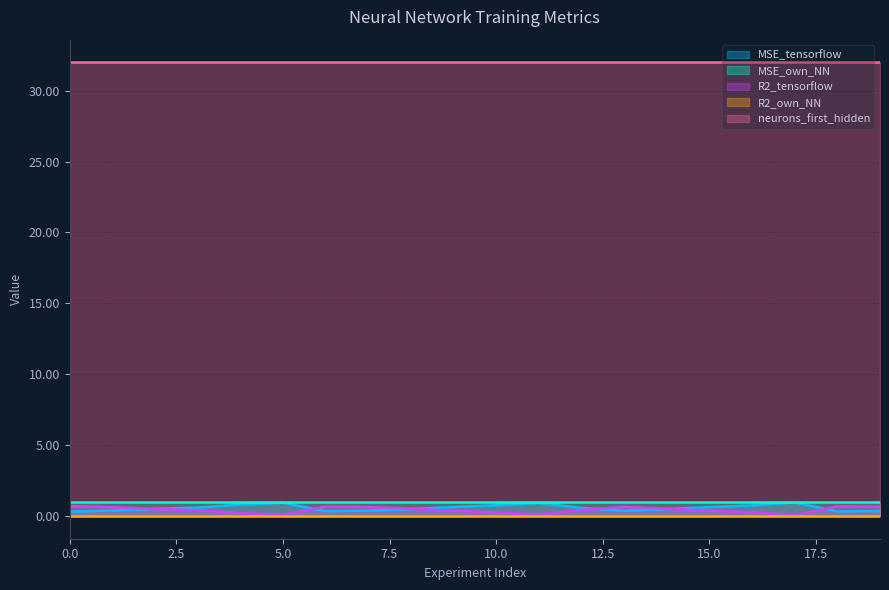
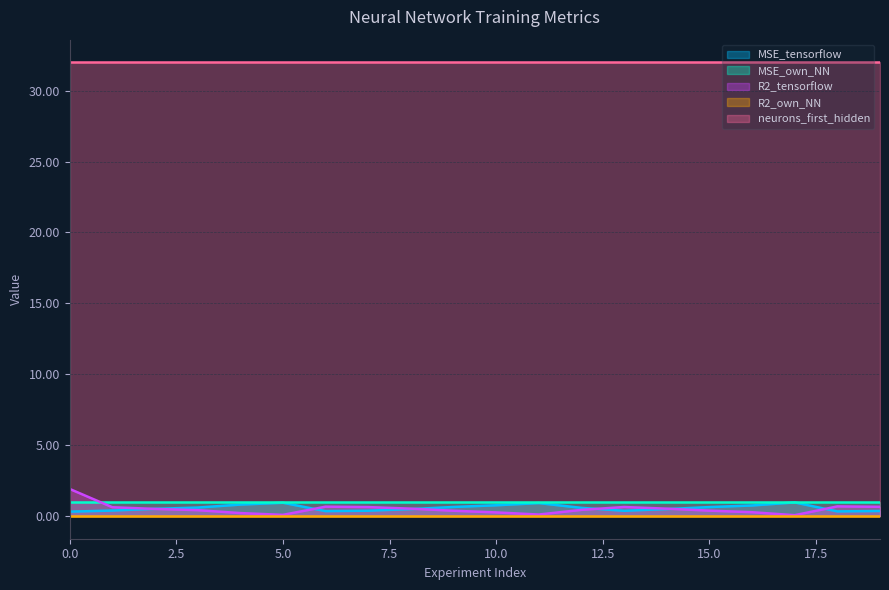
  {
    "R2_tensorflow": {
-     "0.0": 0.7,
+     "0.0": 1.9,
      "10.0": 0.3,
      "15.0": 0.4
    },
    "R2_own_NN": {
      "0.0": 0.0,
      "10.0": 0.0,
      "15.0": 0.0
    },
    "neurons_first_hidden": {
      "0.0": 32.0,
      "5.0": 32.0,
      "10.0": 32.0,
      "15.0": 32.0
    }
  }
